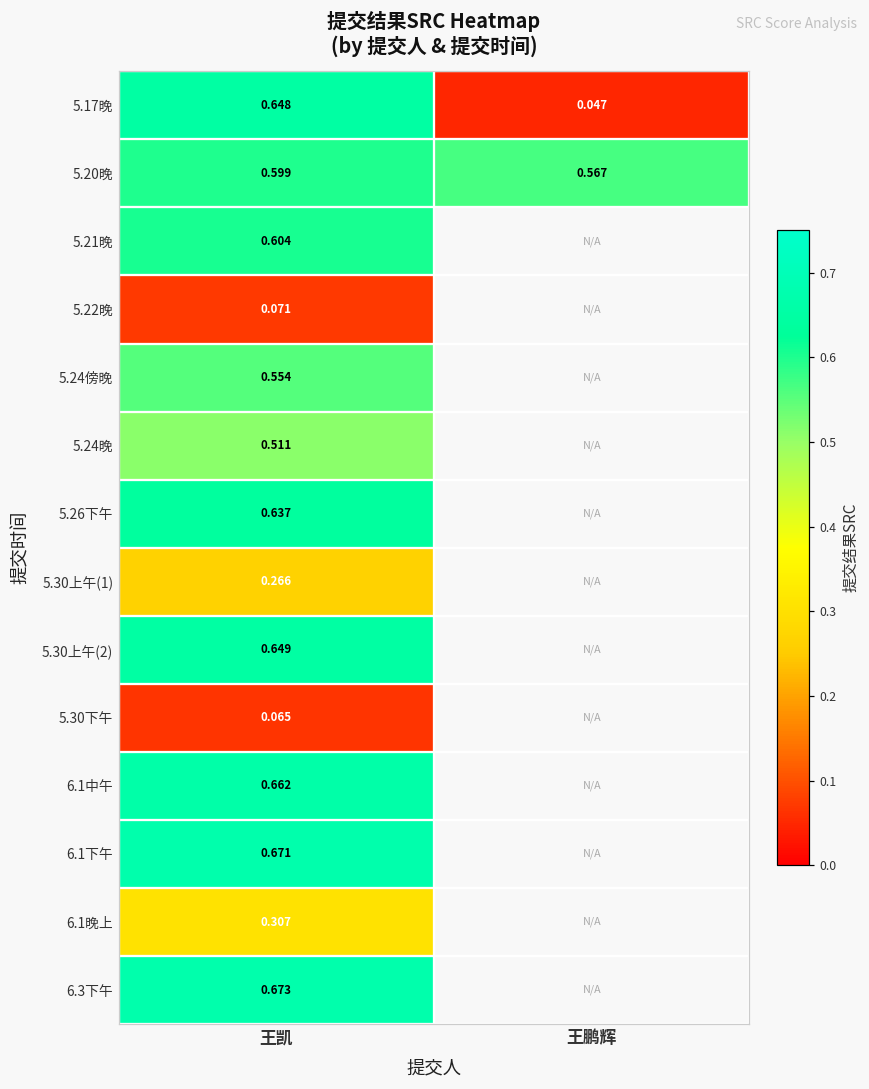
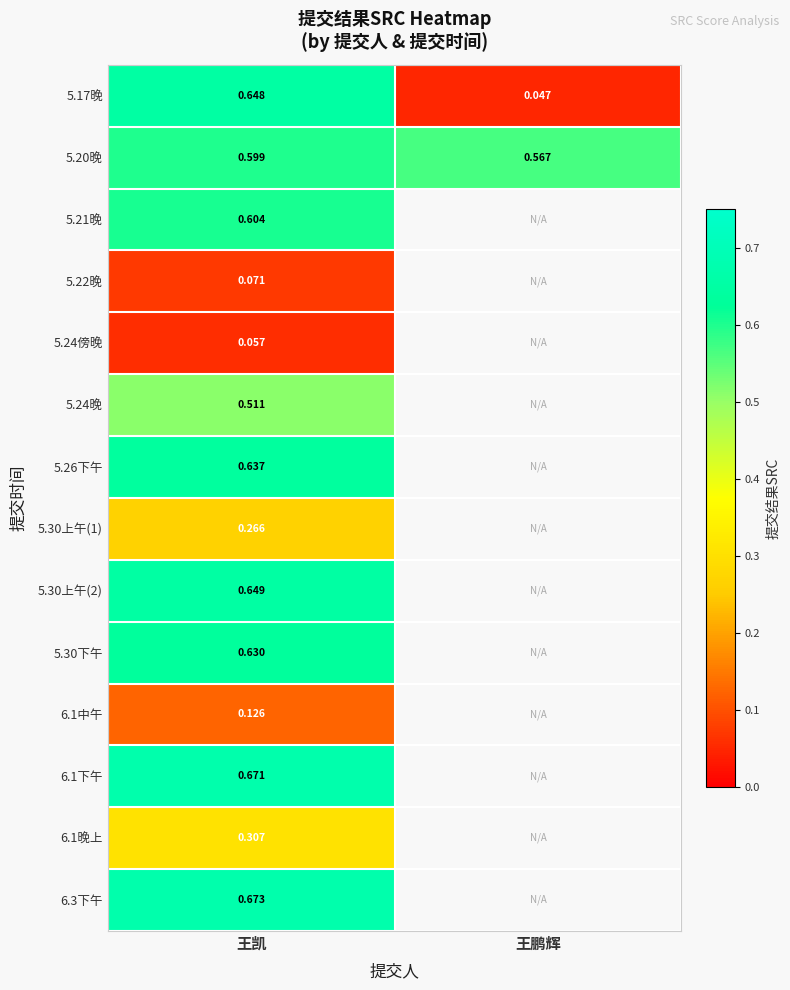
  {
    "5.17晚": {
      "王凯": 0.648,
      "王鹏辉": 0.047
    },
    "5.20晚": {
      "王凯": 0.599,
      "王鹏辉": 0.567
    },
    "5.21晚": {
      "王凯": 0.604
    },
    "5.22晚": {
      "王凯": 0.071
    },
    "5.24傍晚": {
-     "王凯": 0.554
+     "王凯": 0.057
    },
    "5.24晚": {
      "王凯": 0.511
    },
    "5.26下午": {
      "王凯": 0.637
    },
    "5.30上午(1)": {
      "王凯": 0.266
    },
    "5.30上午(2)": {
      "王凯": 0.649
    },
    "5.30下午": {
-     "王凯": 0.065
+     "王凯": 0.630
    },
    "6.1中午": {
-     "王凯": 0.662
+     "王凯": 0.126
    },
    "6.1下午": {
      "王凯": 0.671
    },
    "6.1晚上": {
      "王凯": 0.307
    },
    "6.3下午": {
      "王凯": 0.673
    }
  }
